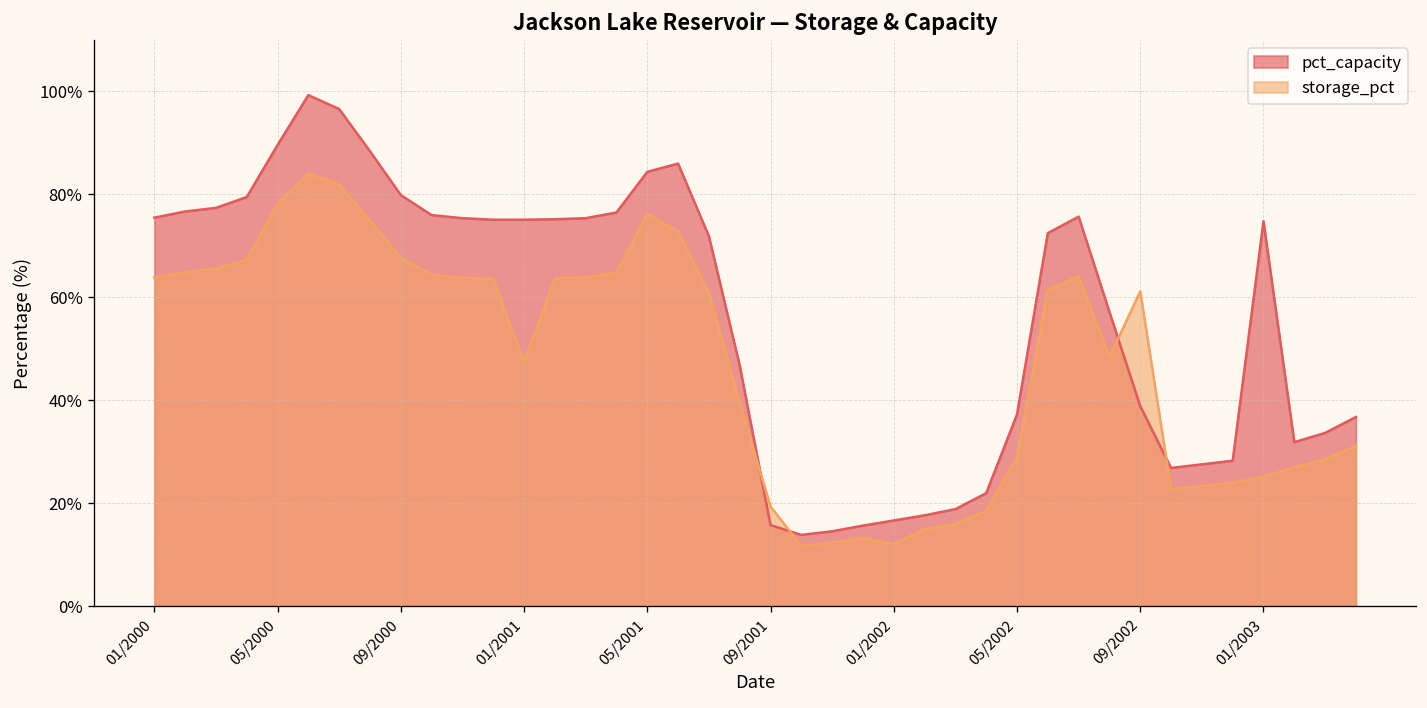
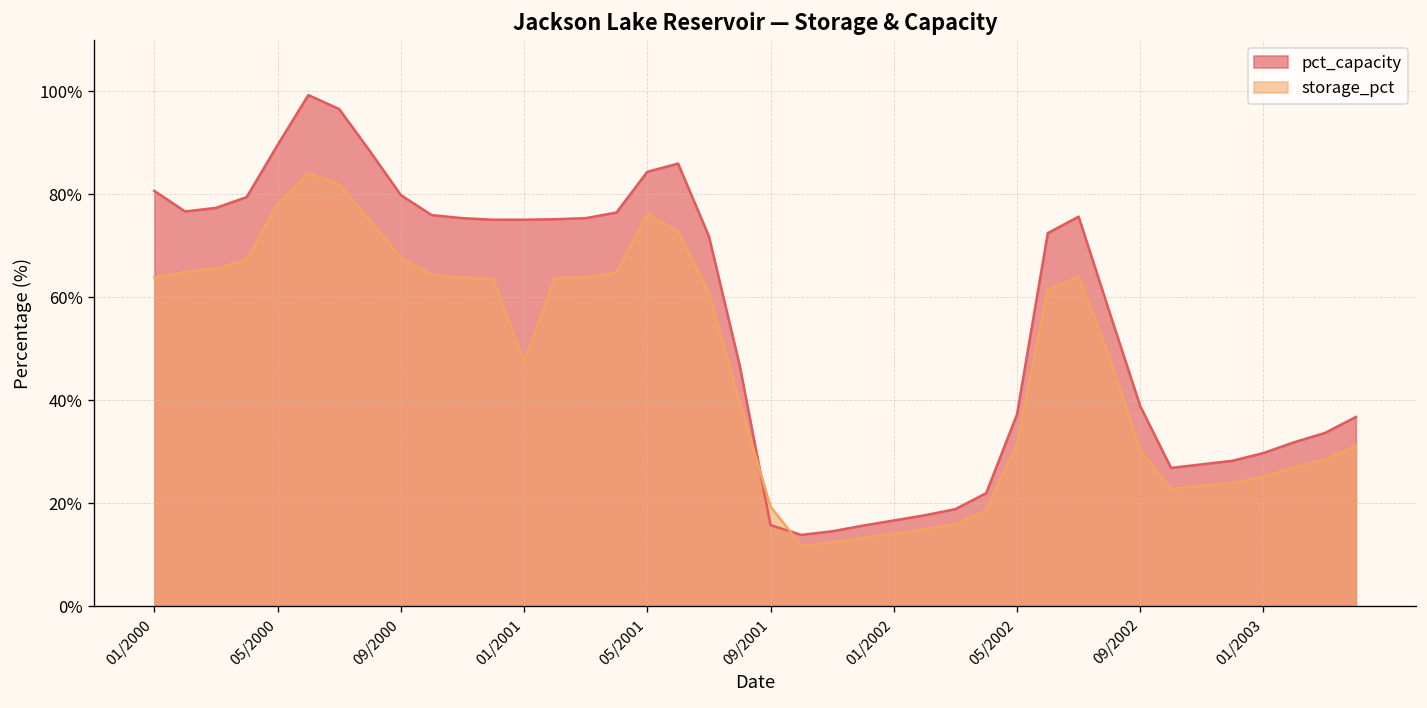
  {
    "pct_capacity": {
-     "01/2000": "76%",
+     "01/2000": "81%",
      "05/2000": "90%",
      "09/2000": "80%",
      "01/2001": "75%",
      "05/2001": "84%",
      "09/2001": "16%",
      "01/2002": "17%",
      "05/2002": "37%",
      "09/2002": "39%",
-     "01/2003": "75%"
+     "01/2003": "30%"
    },
    "storage_pct": {
      "01/2000": "64%",
      "05/2000": "78%",
      "09/2000": "68%",
      "01/2001": "47%",
      "05/2001": "76%",
      "09/2001": "19%",
-     "01/2002": "12%",
-     "05/2002": "29%",
-     "09/2002": "61%",
+     "01/2002": "14%",
+     "05/2002": "32%",
+     "09/2002": "30%",
      "01/2003": "25%"
    }
  }
